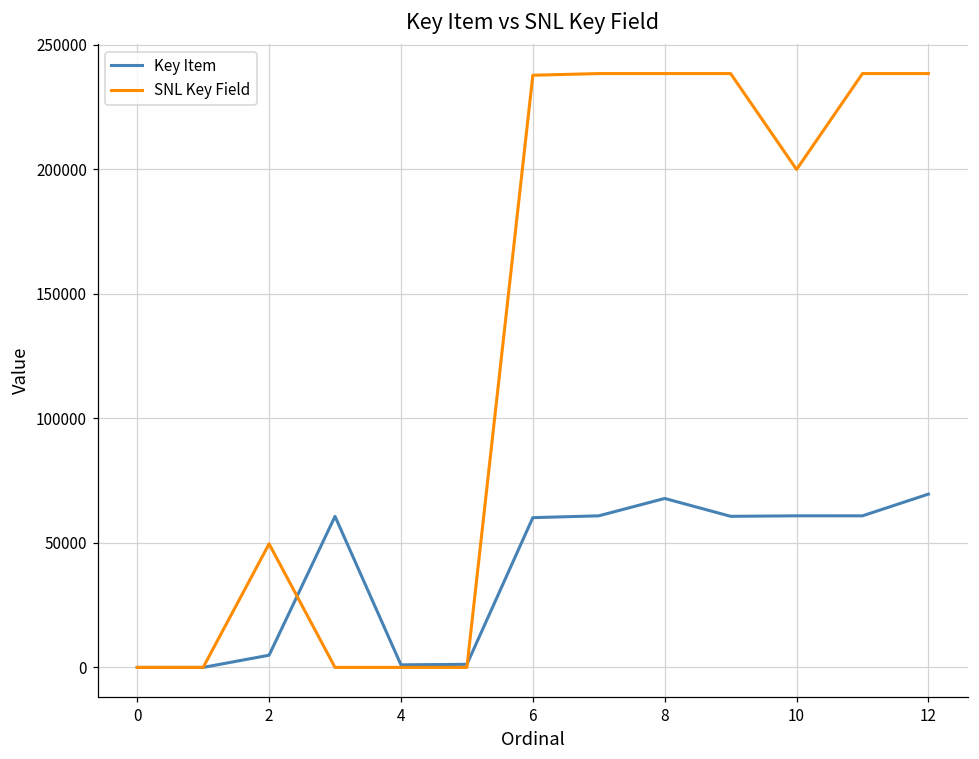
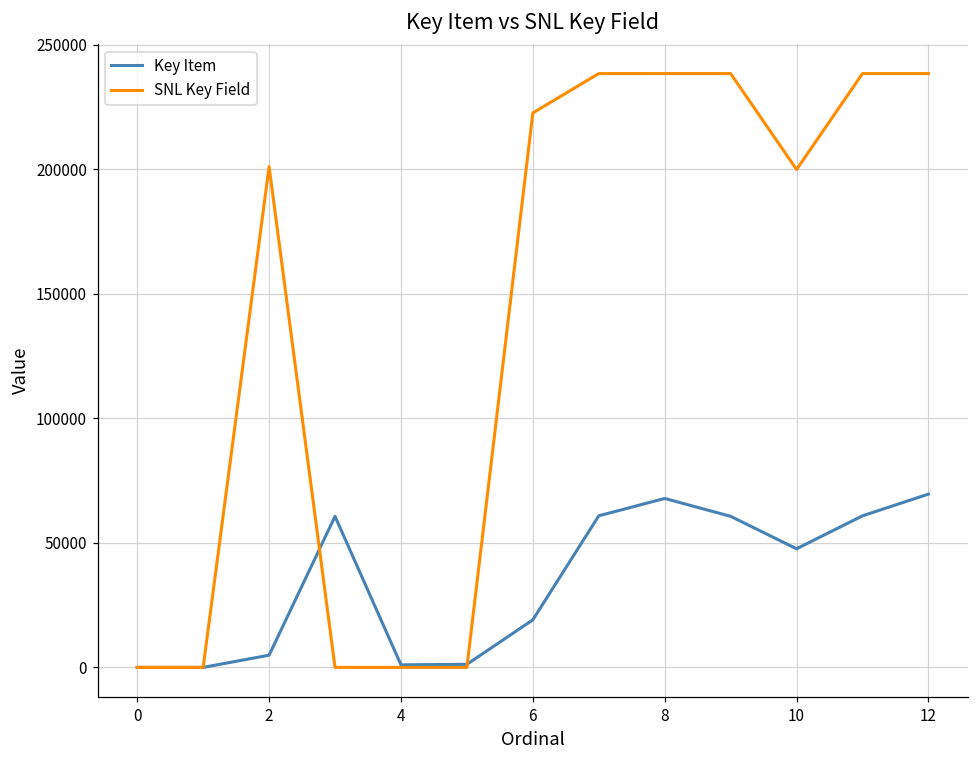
  {
    "Key Item": {
      "2": 5000,
-     "6": 60000,
+     "6": 19000,
      "8": 68000,
-     "10": 61000,
+     "10": 48000,
      "12": 70000
    },
    "SNL Key Field": {
-     "2": 50000,
-     "6": 238000,
+     "2": 201000,
+     "6": 223000,
      "8": 238000,
      "10": 200000,
      "12": 238000
    }
  }
